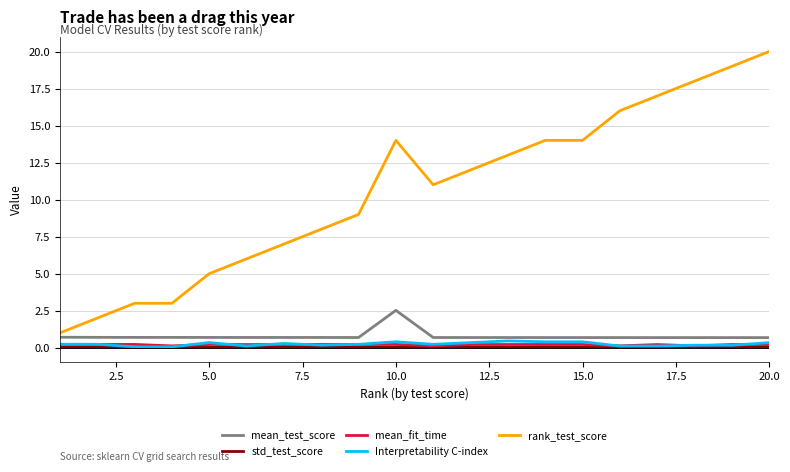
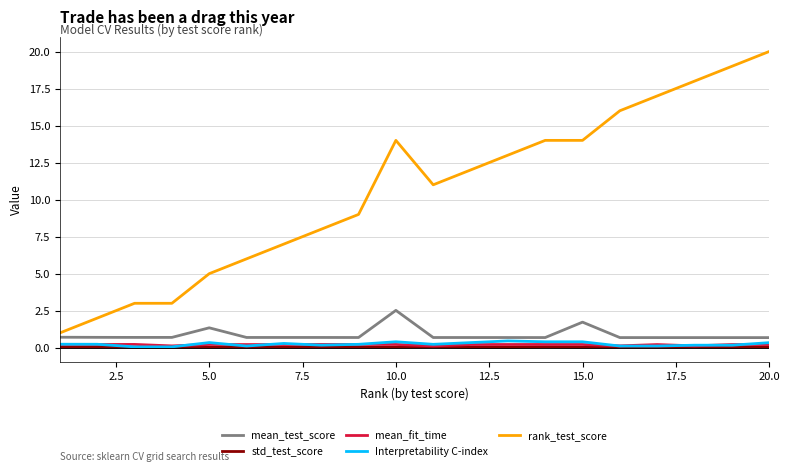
  {
    "mean_test_score": {
-     "5.0": 0.7,
+     "5.0": 1.3,
      "10.0": 2.5,
-     "15.0": 0.7,
+     "15.0": 1.7,
      "20.0": 0.7
    },
    "std_test_score": {
      "5.0": 0.0,
      "10.0": 0.0,
      "15.0": 0.0,
      "20.0": 0.0
    },
    "mean_fit_time": {
      "10.0": 0.2,
      "15.0": 0.2
    },
    "Interpretability C-index": {
      "10.0": 0.4,
      "15.0": 0.4
    },
    "rank_test_score": {
      "5.0": 5.0,
      "10.0": 14.0,
      "15.0": 14.0,
      "20.0": 20.0
    }
  }
